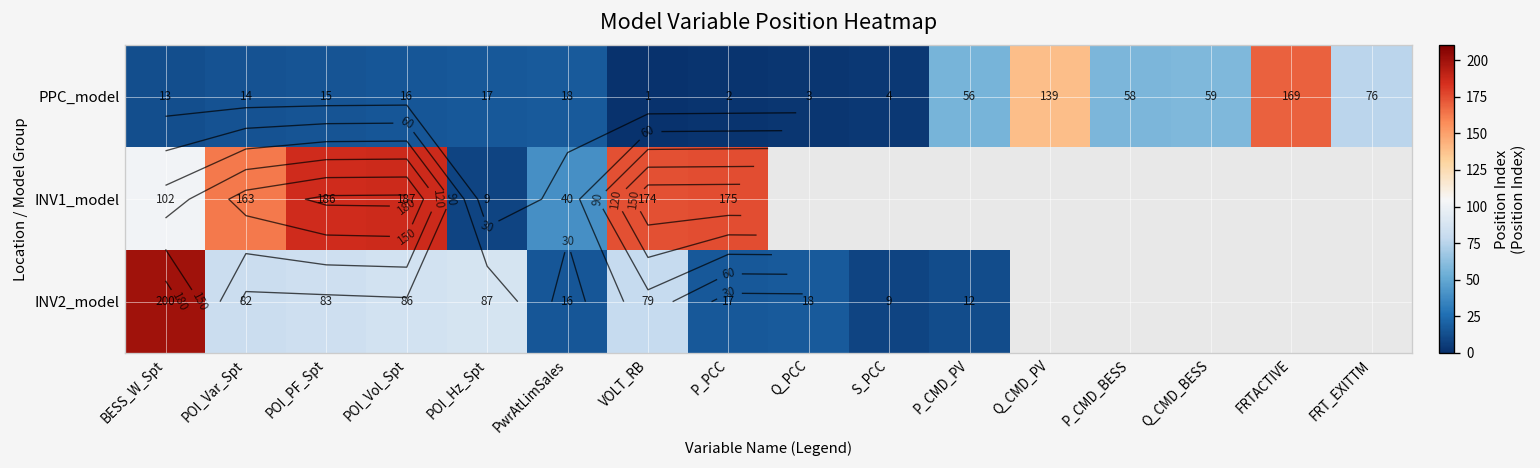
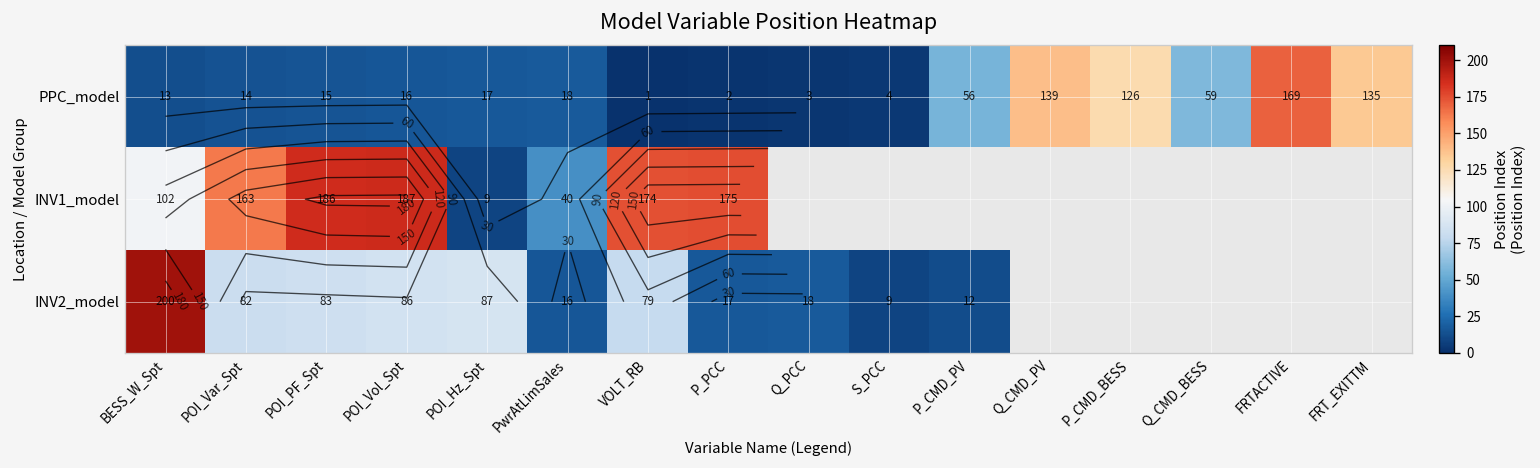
  {
    "PPC_model": {
      "BESS_W_Spt": 13,
      "POI_Var_Spt": 14,
      "POI_PF_Spt": 15,
      "POI_Hz_Spt": 17,
      "PwrAtLimSales": 18,
      "P_PCC": 2,
      "Q_PCC": 3,
      "S_PCC": 4,
      "P_CMD_PV": 56,
      "Q_CMD_PV": 139,
-     "P_CMD_BESS": 58,
+     "P_CMD_BESS": 126,
      "Q_CMD_BESS": 59,
      "FRTACTIVE": 169,
-     "FRT_EXITTM": 76
+     "FRT_EXITTM": 135
    },
    "INV1_model": {
      "BESS_W_Spt": 102,
      "POI_Var_Spt": 163,
      "POI_PF_Spt": 186,
      "P_PCC": 175
    },
    "INV2_model": {
      "BESS_W_Spt": 150,
      "POI_Var_Spt": 82,
      "POI_PF_Spt": 83,
      "POI_Vol_Spt": 86,
      "POI_Hz_Spt": 87,
      "PwrAtLimSales": 16,
      "VOLT_RB": 79,
      "P_PCC": 60,
      "Q_PCC": 18,
      "S_PCC": 9,
      "P_CMD_PV": 12
    }
  }
